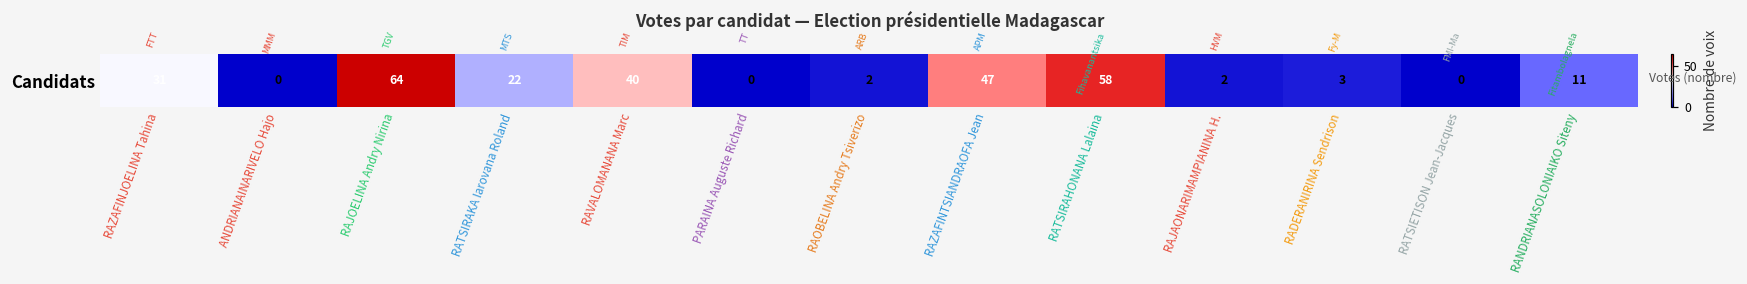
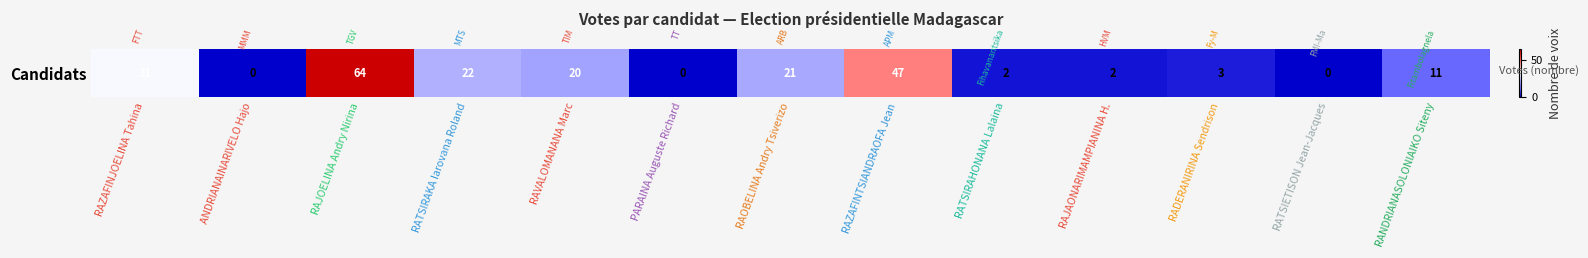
  {
    "Candidats": {
      "ANDRIANAINARIVELO Hajo": 0,
      "RAJOELINA Andry Nirina": 64,
      "RATSIRAKA Iarovana Roland": 22,
-     "RAVALOMANANA Marc": 40,
+     "RAVALOMANANA Marc": 20,
      "PARAINA Auguste Richard": 0,
-     "RAOBELINA Andry Tsiverizo": 2,
+     "RAOBELINA Andry Tsiverizo": 21,
      "RAZAFINTSIANDRAOFA Jean": 47,
-     "RATSIRAHONANA Lalaina": 58,
+     "RATSIRAHONANA Lalaina": 2,
      "RAJAONARIMAMPIANINA H.": 2,
      "RADERANIRINA Sendrison": 3,
      "RATSIETISON Jean-Jacques": 0
    }
  }
